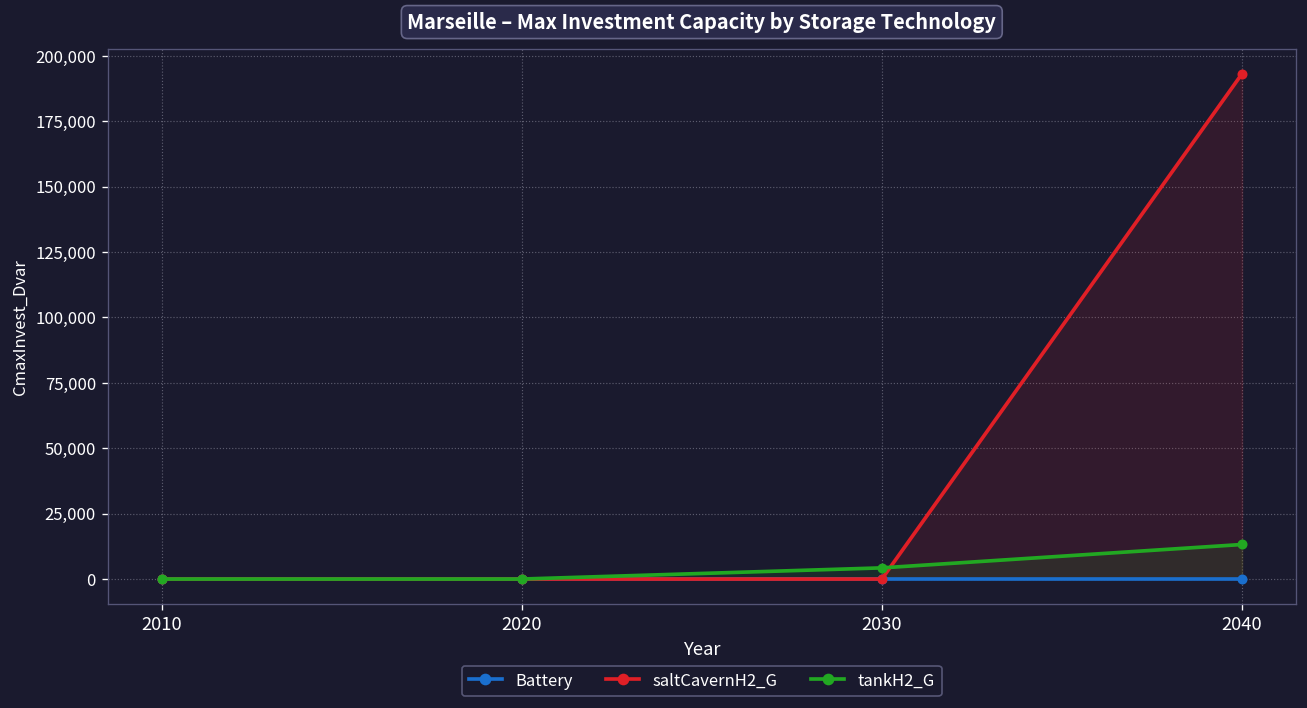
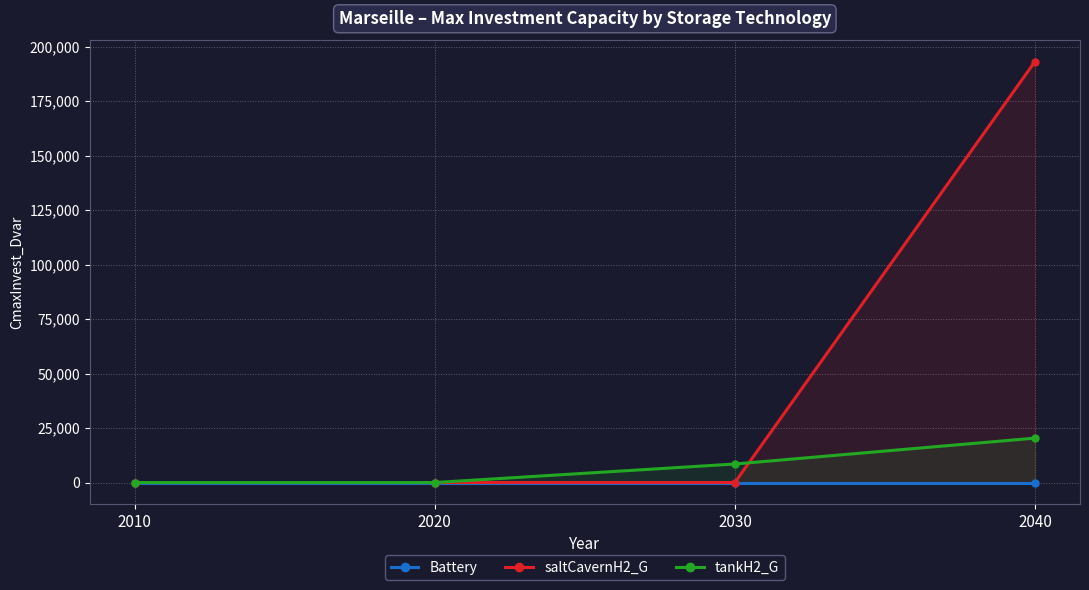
  {
    "Battery": {
      "2040": "0"
    },
    "saltCavernH2_G": {
      "2040": "193,000"
    },
    "tankH2_G": {
-     "2030": "4,000",
-     "2040": "13,000"
+     "2030": "8,000",
+     "2040": "20,000"
    }
  }
